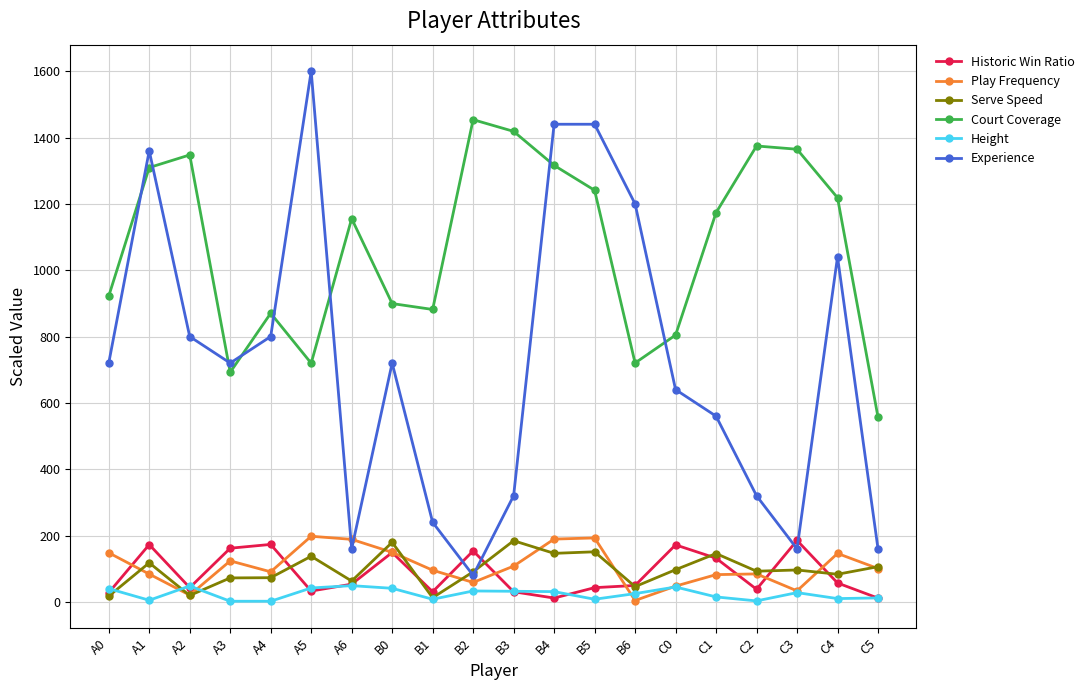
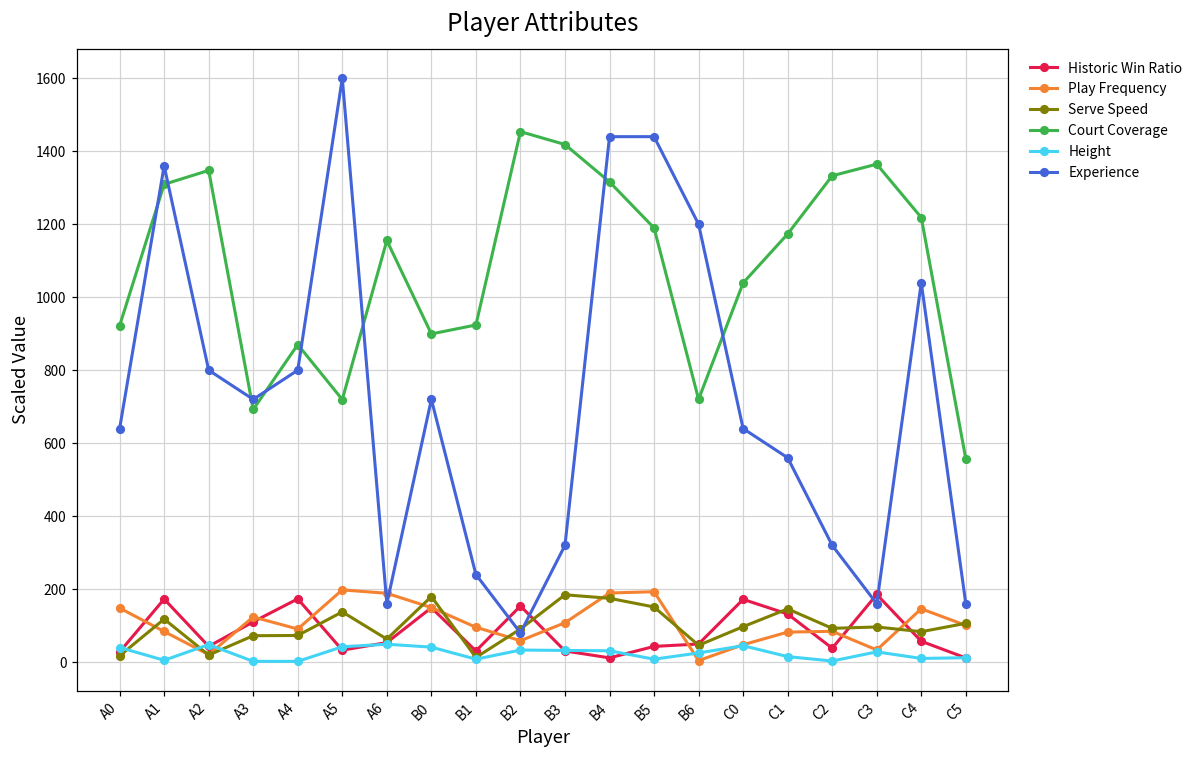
  {
    "Historic Win Ratio": {
      "A0": 30,
      "A1": 170,
-     "A3": 160,
+     "A3": 110,
      "A4": 170,
      "A5": 30,
      "B1": 30,
      "B2": 150,
      "B4": 10,
      "B5": 40,
      "C0": 170,
      "C1": 130,
      "C2": 40,
      "C3": 190,
      "C4": 60
    },
    "Play Frequency": {
      "A0": 150,
      "A1": 80,
      "A3": 120,
      "A4": 90,
      "A5": 200,
      "A6": 190,
      "B1": 100,
      "B2": 60,
      "B3": 110,
      "B4": 190,
      "B5": 190,
      "B6": 0,
      "C1": 80,
      "C2": 80,
      "C4": 150
    },
    "Serve Speed": {
      "A0": 20,
      "A1": 120,
      "A3": 70,
      "A4": 70,
      "A5": 140,
      "A6": 60,
      "B0": 180,
      "B2": 90,
      "B3": 180,
-     "B4": 150,
+     "B4": 170,
      "B5": 150,
      "C0": 100,
      "C1": 150,
      "C2": 90,
      "C3": 100,
      "C4": 80
    },
    "Court Coverage": {
      "A0": 920,
      "A1": 1310,
      "A2": 1350,
      "A3": 690,
      "A4": 870,
      "A5": 720,
      "A6": 1160,
      "B0": 900,
-     "B1": 880,
+     "B1": 920,
      "B2": 1450,
      "B3": 1420,
      "B4": 1320,
-     "B5": 1240,
+     "B5": 1190,
      "B6": 720,
-     "C0": 800,
+     "C0": 1040,
      "C1": 1170,
-     "C2": 1370,
+     "C2": 1330,
      "C3": 1360,
      "C4": 1220,
      "C5": 560
    },
    "Height": {
      "A0": 40,
      "A1": 10,
      "A3": 0,
      "A4": 0,
      "A5": 40,
      "B0": 40,
      "B2": 30,
      "B4": 30,
      "B5": 10,
      "B6": 30,
      "C1": 20,
      "C2": 0,
      "C4": 10
    },
    "Experience": {
-     "A0": 720,
+     "A0": 640,
      "A1": 1360,
      "A2": 800,
      "A3": 720,
      "A4": 800,
      "A5": 1600,
      "A6": 160,
      "B0": 720,
      "B1": 240,
      "B2": 80,
      "B3": 320,
      "B4": 1440,
      "B5": 1440,
      "B6": 1200,
      "C0": 640,
      "C1": 560,
      "C2": 320,
      "C3": 160,
      "C4": 1040,
      "C5": 160
    }
  }
